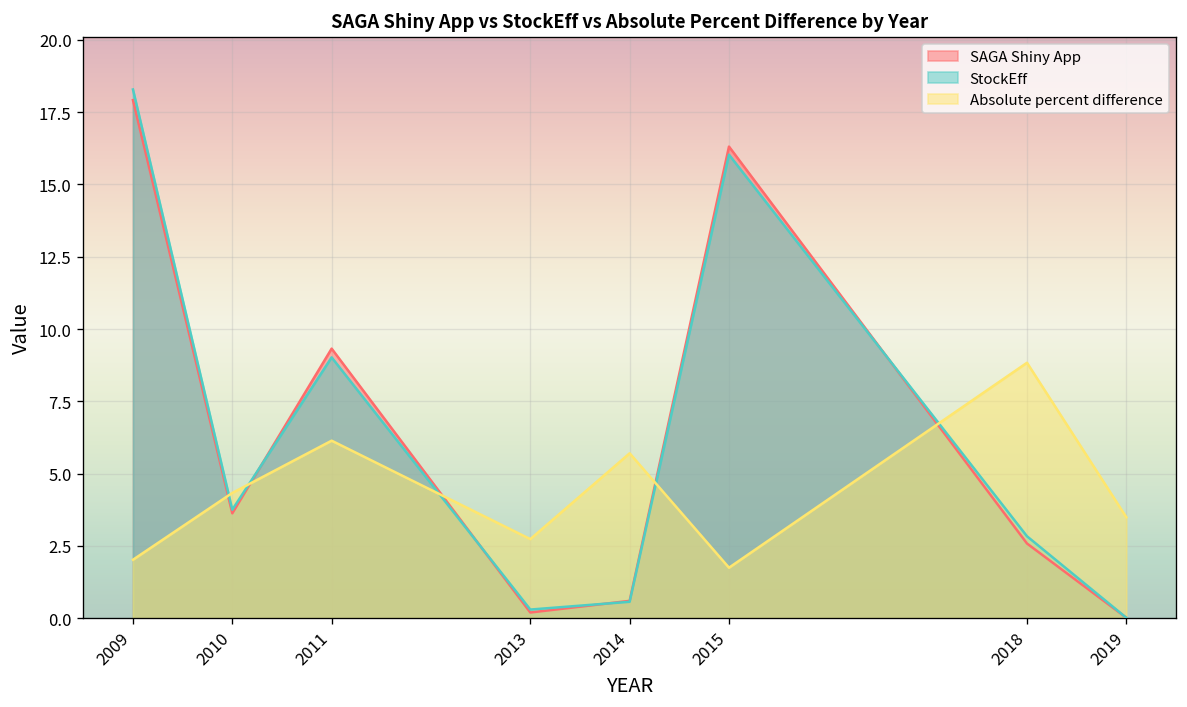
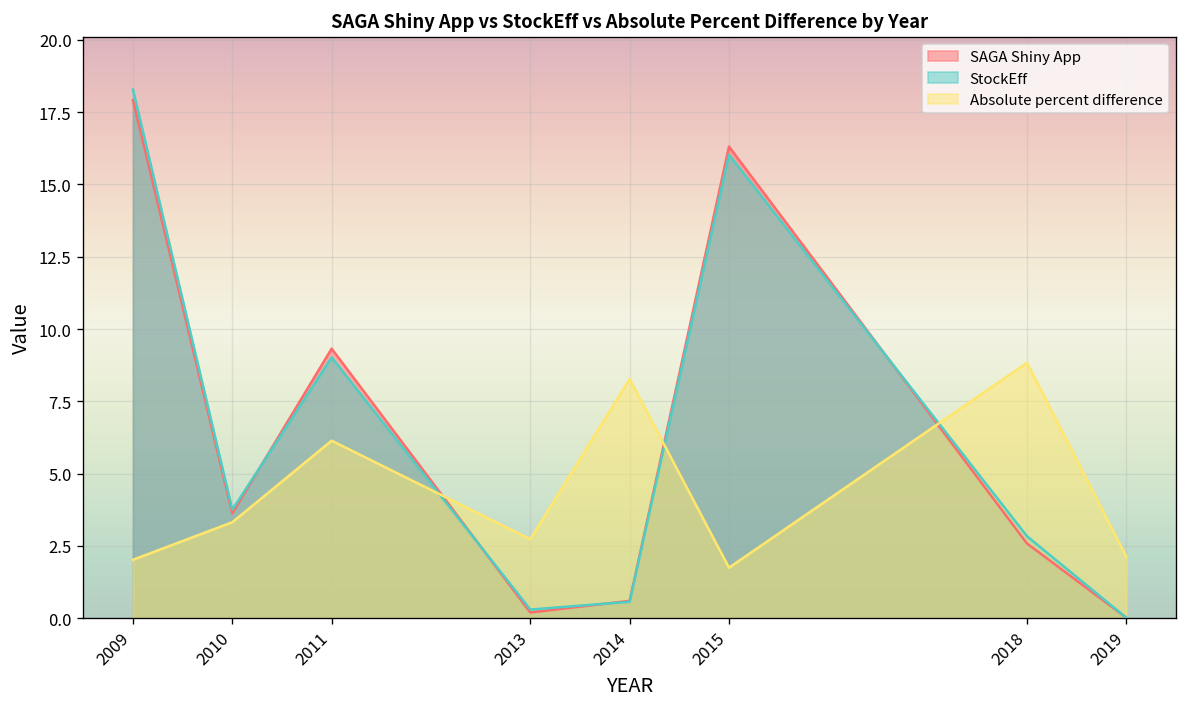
  {
    "SAGA Shiny App": {
      "2009": 17.9,
      "2010": 3.6,
      "2011": 9.3,
      "2015": 16.3,
      "2018": 2.6
    },
    "StockEff": {
      "2009": 18.3,
      "2010": 3.7,
      "2011": 9.0,
      "2015": 16.0,
      "2018": 2.8
    },
    "Absolute percent difference": {
      "2009": 2.0,
-     "2010": 4.3,
+     "2010": 3.3,
      "2011": 6.1,
      "2013": 2.7,
-     "2014": 5.7,
+     "2014": 8.3,
      "2015": 1.7,
      "2018": 8.8,
-     "2019": 3.5
+     "2019": 2.1
    }
  }
